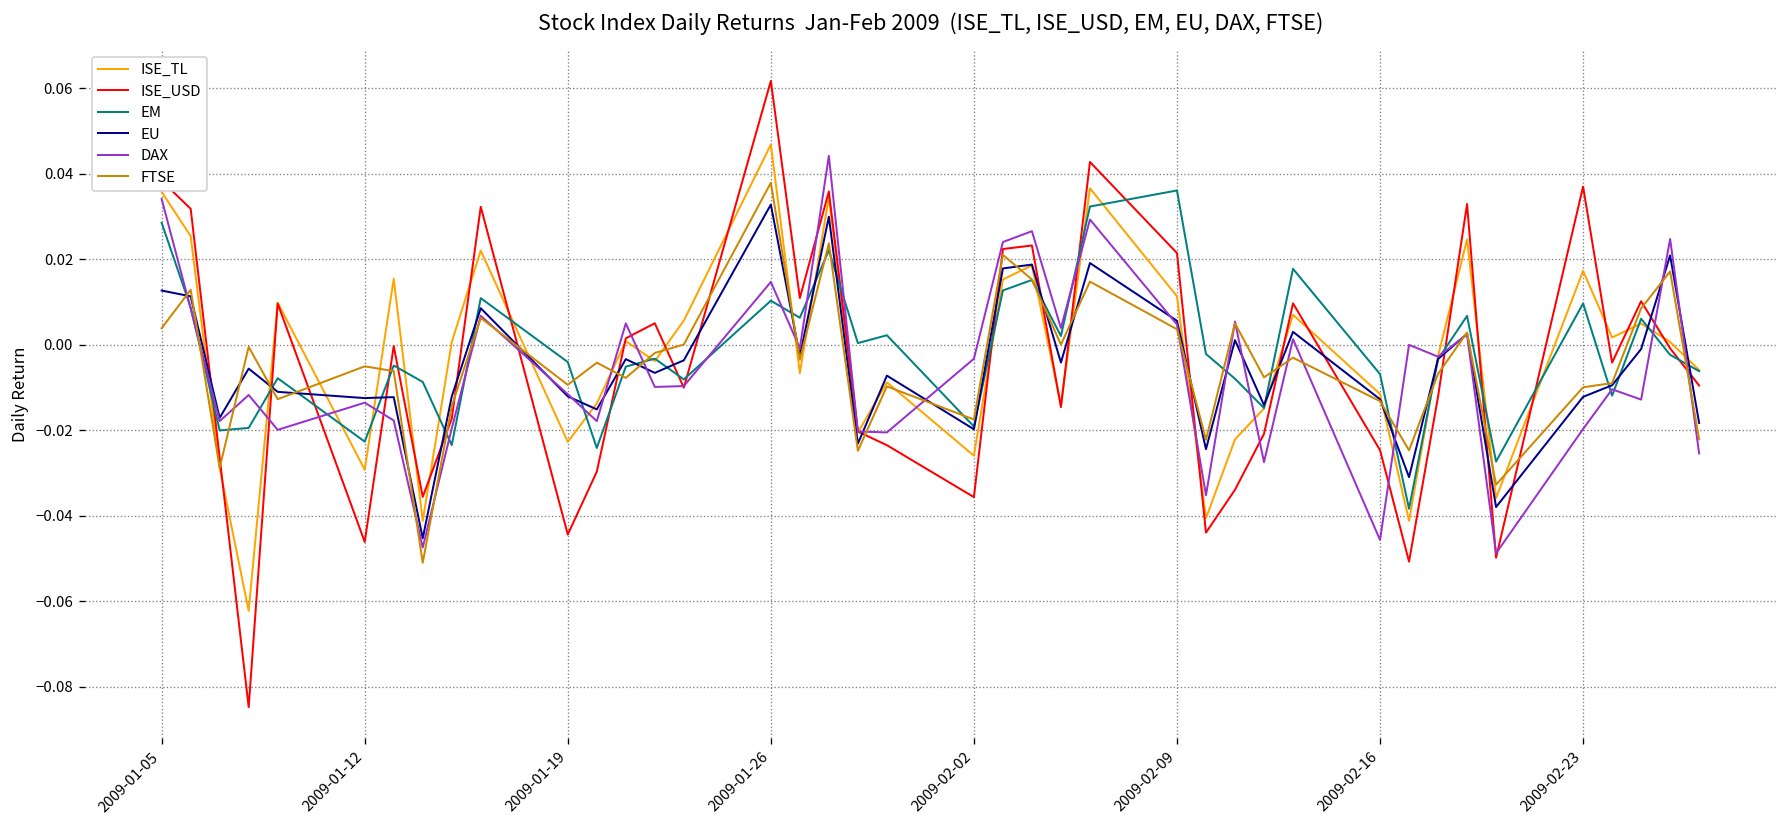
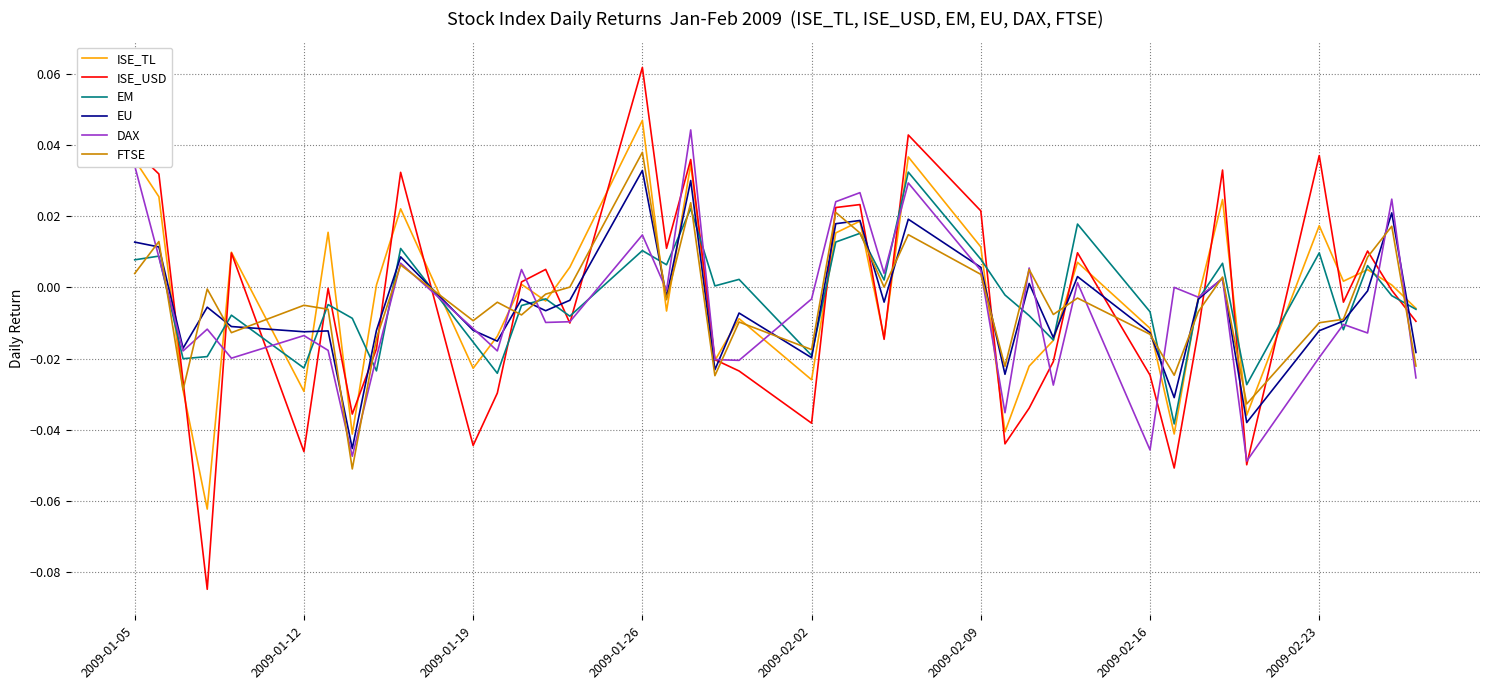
  {
    "ISE_USD": {
      "2009-01-12": -0.046,
      "2009-01-19": -0.044,
      "2009-01-26": 0.062,
-     "2009-02-02": -0.036,
+     "2009-02-02": -0.038,
      "2009-02-09": 0.021,
      "2009-02-16": -0.025,
      "2009-02-23": 0.037
    },
    "EM": {
-     "2009-01-05": 0.029,
+     "2009-01-05": 0.008,
      "2009-01-12": -0.023,
-     "2009-01-19": -0.004,
+     "2009-01-19": -0.015,
      "2009-01-26": 0.010,
-     "2009-02-09": 0.036,
+     "2009-02-09": 0.008,
      "2009-02-16": -0.007,
      "2009-02-23": 0.010
    },
    "EU": {
      "2009-01-05": 0.013,
      "2009-01-12": -0.012,
      "2009-01-26": 0.033,
      "2009-02-09": 0.006,
      "2009-02-23": -0.012
    },
    "DAX": {
      "2009-01-12": -0.014,
      "2009-01-26": 0.015,
      "2009-02-02": -0.003,
      "2009-02-09": 0.005,
      "2009-02-16": -0.046,
      "2009-02-23": -0.020
    }
  }
